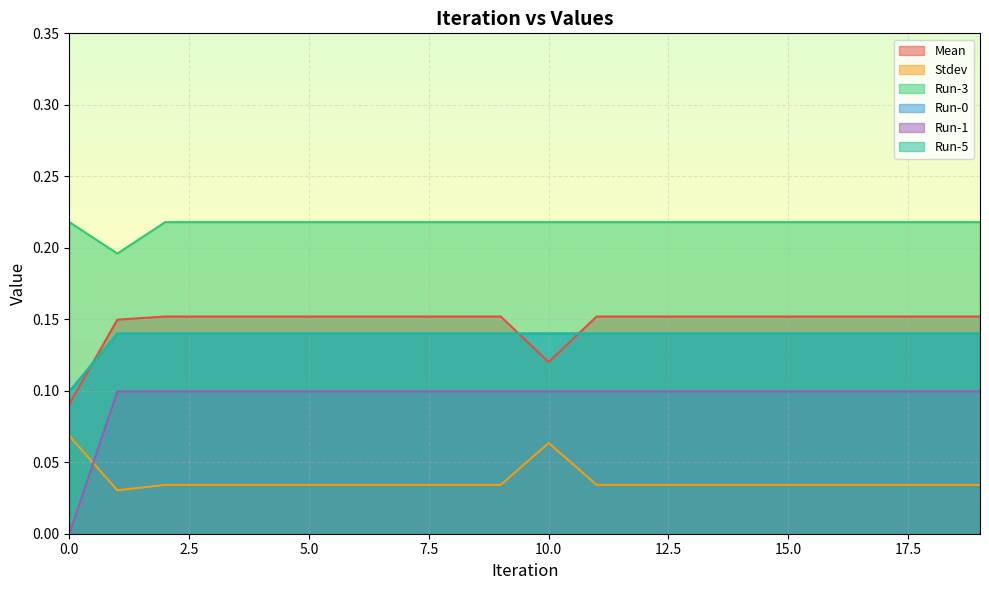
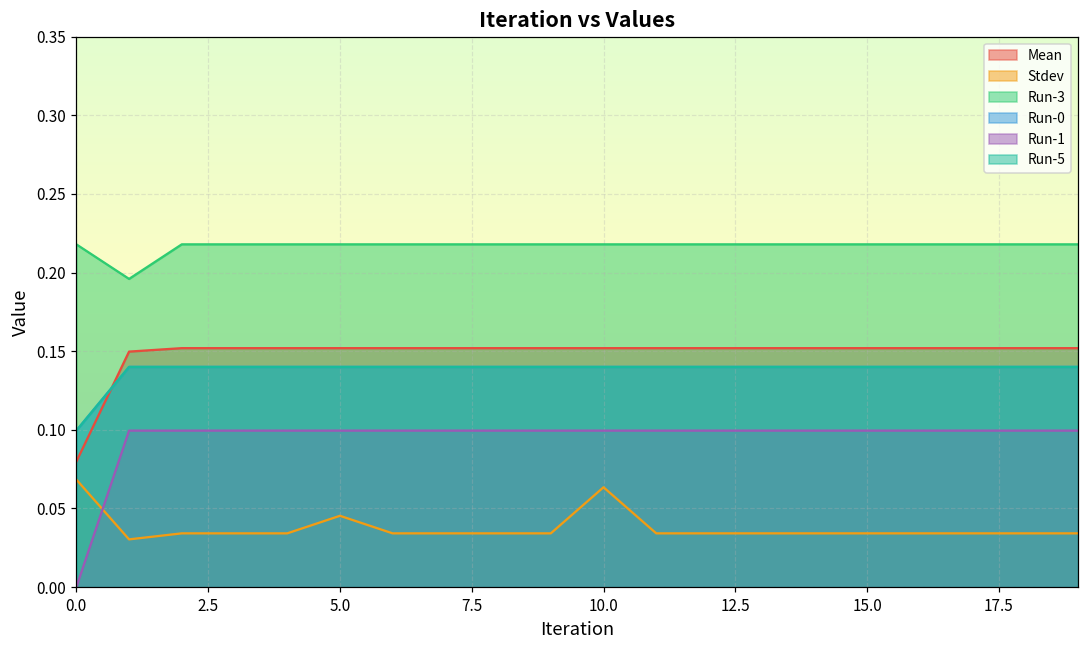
  {
    "Mean": {
-     "0.0": 0.091,
+     "0.0": 0.080,
      "5.0": 0.152,
-     "10.0": 0.120,
+     "10.0": 0.152,
      "15.0": 0.152
    },
    "Stdev": {
      "0.0": 0.068,
-     "5.0": 0.034,
+     "5.0": 0.045,
      "10.0": 0.063,
      "15.0": 0.034
    },
    "Run-1": {
      "0.0": 0.000,
      "5.0": 0.099,
      "10.0": 0.099,
      "15.0": 0.099
    }
  }
